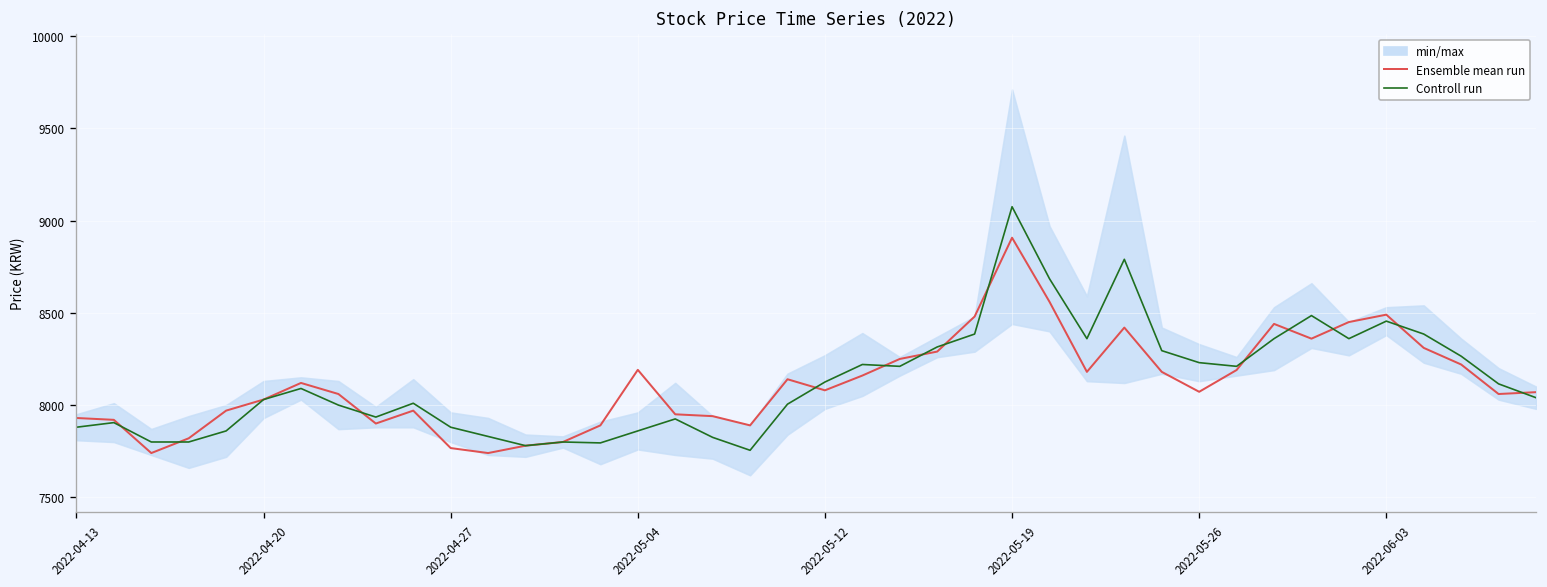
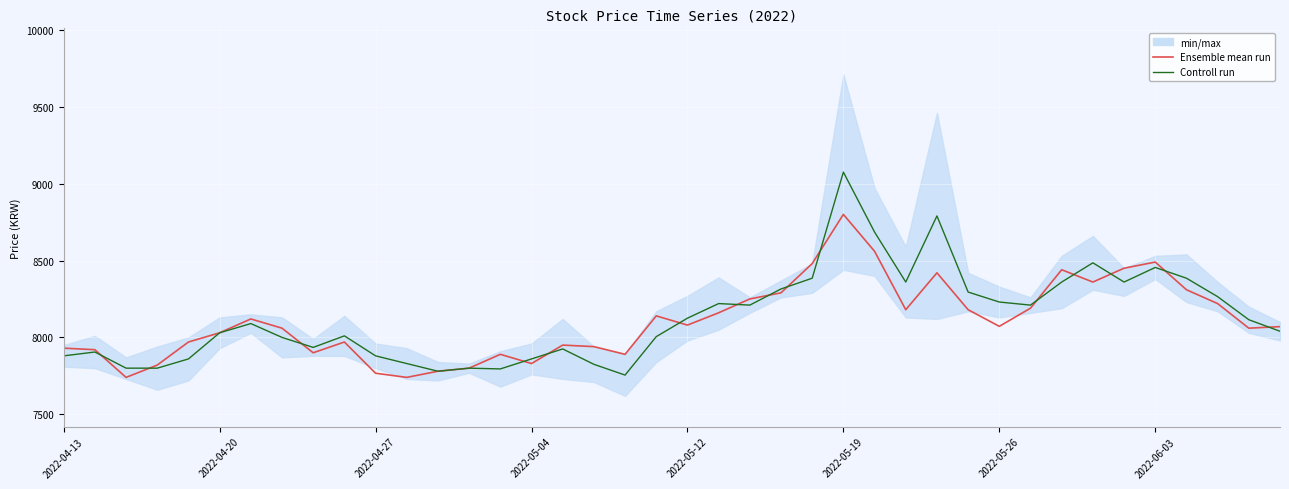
  {
    "Ensemble mean run": {
      "2022-04-13": 7930,
      "2022-04-27": 7770,
-     "2022-05-04": 8190,
+     "2022-05-04": 7830,
      "2022-05-12": 8080,
-     "2022-05-19": 8910,
+     "2022-05-19": 8800,
      "2022-05-26": 8070,
      "2022-06-03": 8490
    },
    "Controll run": {
      "2022-04-13": 7880,
      "2022-04-27": 7880,
      "2022-05-04": 7860,
      "2022-05-12": 8130,
      "2022-05-19": 9080,
      "2022-05-26": 8230,
      "2022-06-03": 8460
    }
  }
